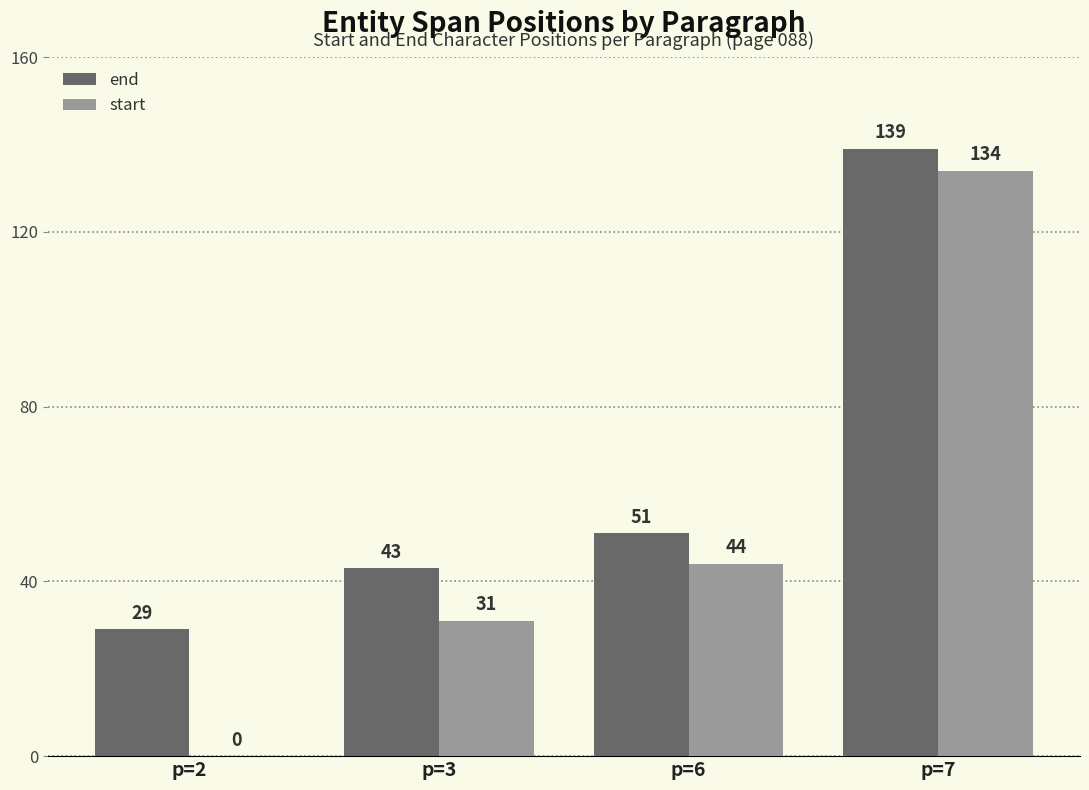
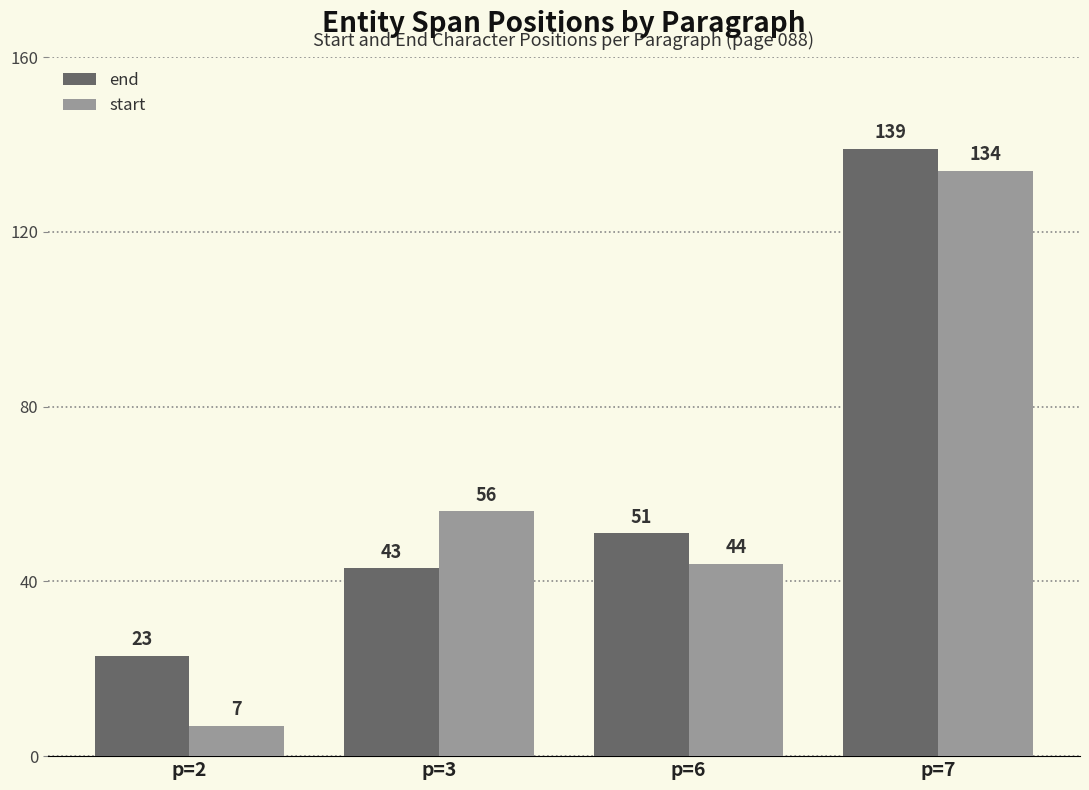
  {
    "end": {
-     "p=2": 29,
+     "p=2": 23,
      "p=3": 43,
      "p=6": 51,
      "p=7": 139
    },
    "start": {
-     "p=2": 0,
-     "p=3": 31,
+     "p=2": 7,
+     "p=3": 56,
      "p=6": 44,
      "p=7": 134
    }
  }
